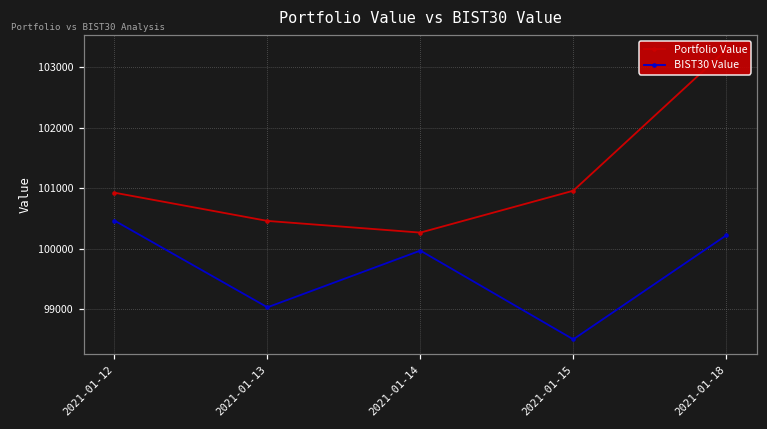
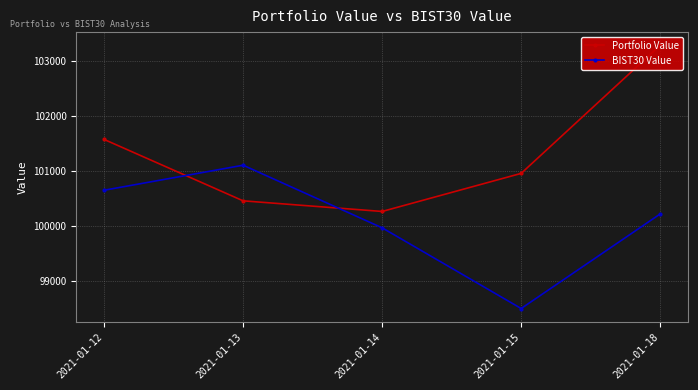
  {
    "Portfolio Value": {
-     "2021-01-12": 100900,
+     "2021-01-12": 101600,
      "2021-01-13": 100500,
      "2021-01-14": 100300,
      "2021-01-15": 101000
    },
    "BIST30 Value": {
-     "2021-01-12": 100500,
-     "2021-01-13": 99000,
+     "2021-01-12": 100700,
+     "2021-01-13": 101100,
      "2021-01-14": 100000,
      "2021-01-15": 98500,
      "2021-01-18": 100200
    }
  }
